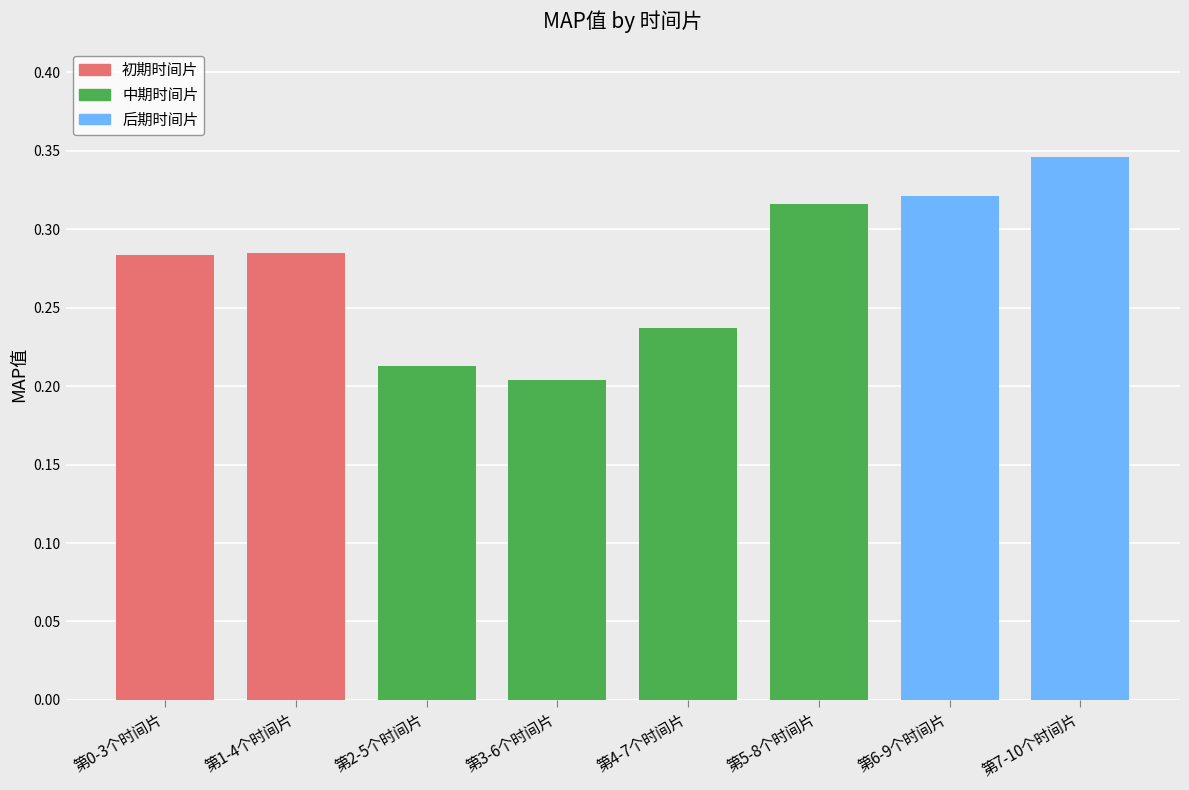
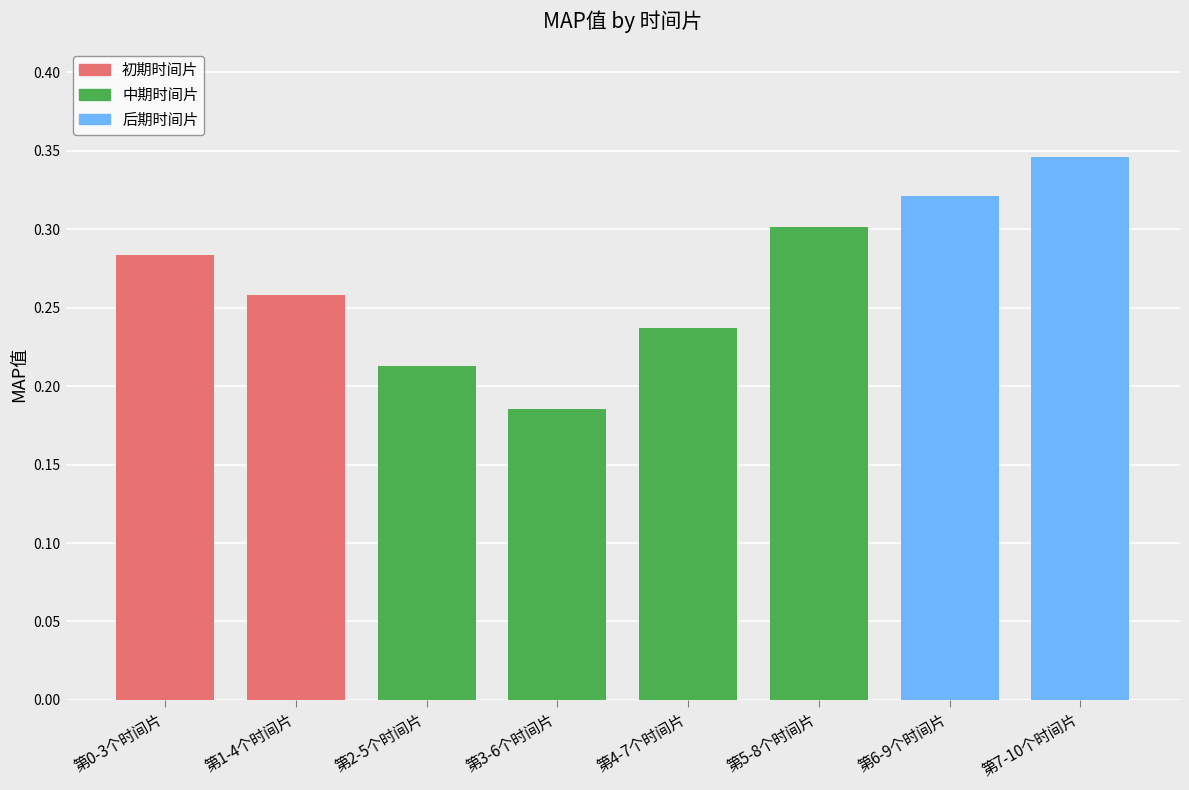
  {
    "第0-3个时间片": 0.283,
-   "第1-4个时间片": 0.285,
+   "第1-4个时间片": 0.258,
    "第2-5个时间片": 0.213,
-   "第3-6个时间片": 0.204,
+   "第3-6个时间片": 0.185,
    "第4-7个时间片": 0.237,
-   "第5-8个时间片": 0.316,
+   "第5-8个时间片": 0.302,
    "第6-9个时间片": 0.321,
    "第7-10个时间片": 0.346
  }
